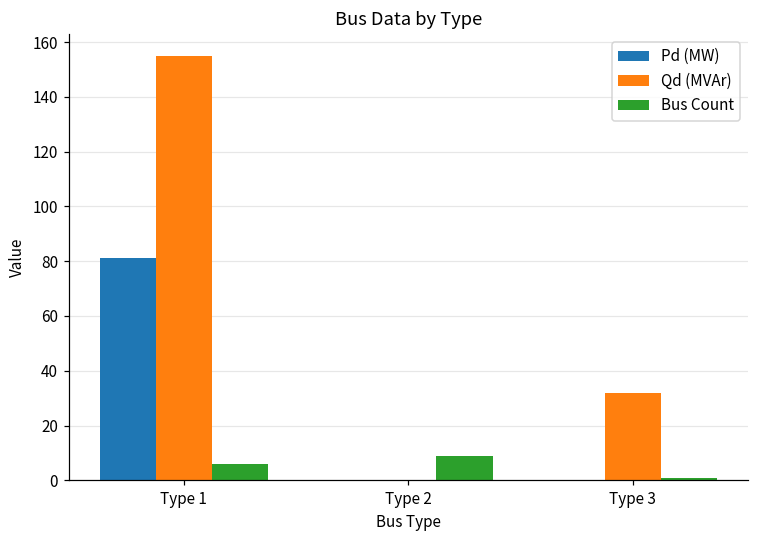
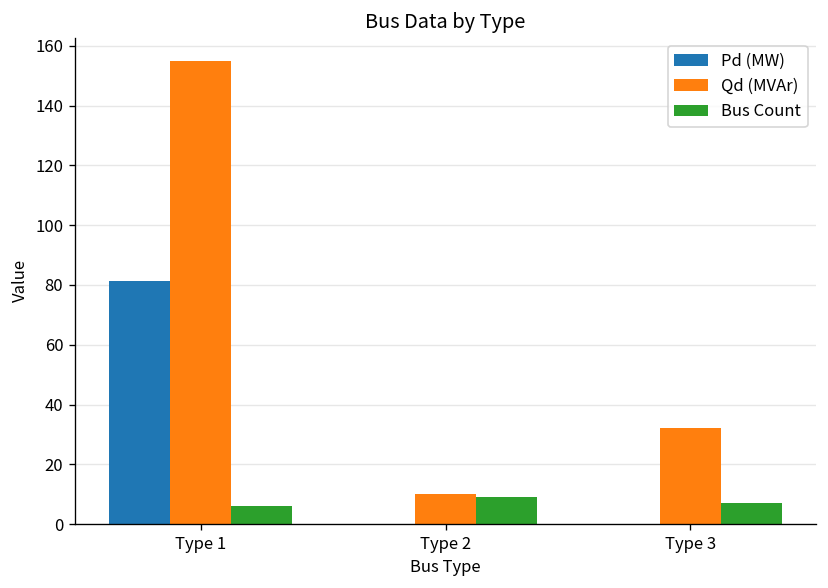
  {
    "Pd (MW)": {
      "Type 1": 81,
      "Type 2": 0,
      "Type 3": 0
    },
    "Qd (MVAr)": {
      "Type 1": 155,
-     "Type 2": 0,
+     "Type 2": 10,
      "Type 3": 32
    },
    "Bus Count": {
      "Type 1": 6,
      "Type 2": 9,
-     "Type 3": 1
+     "Type 3": 7
    }
  }
